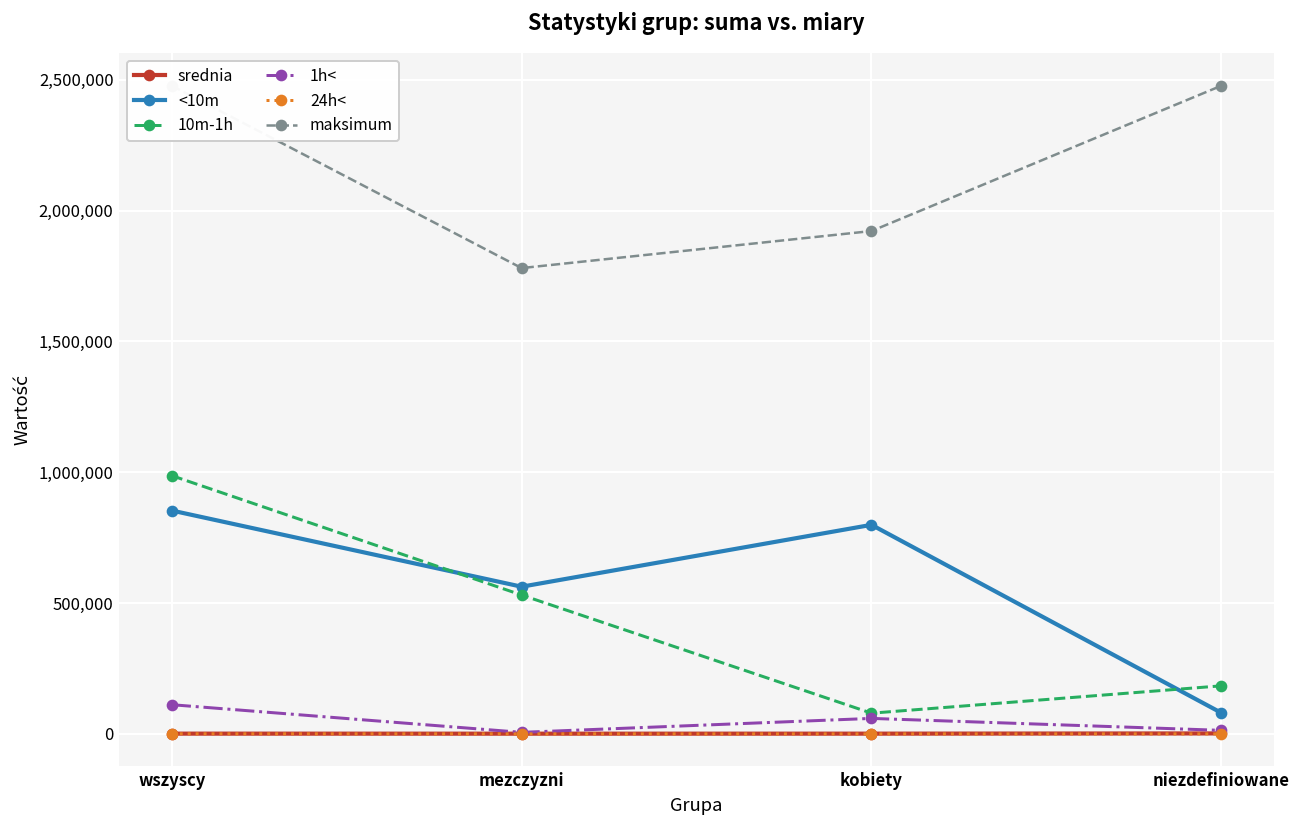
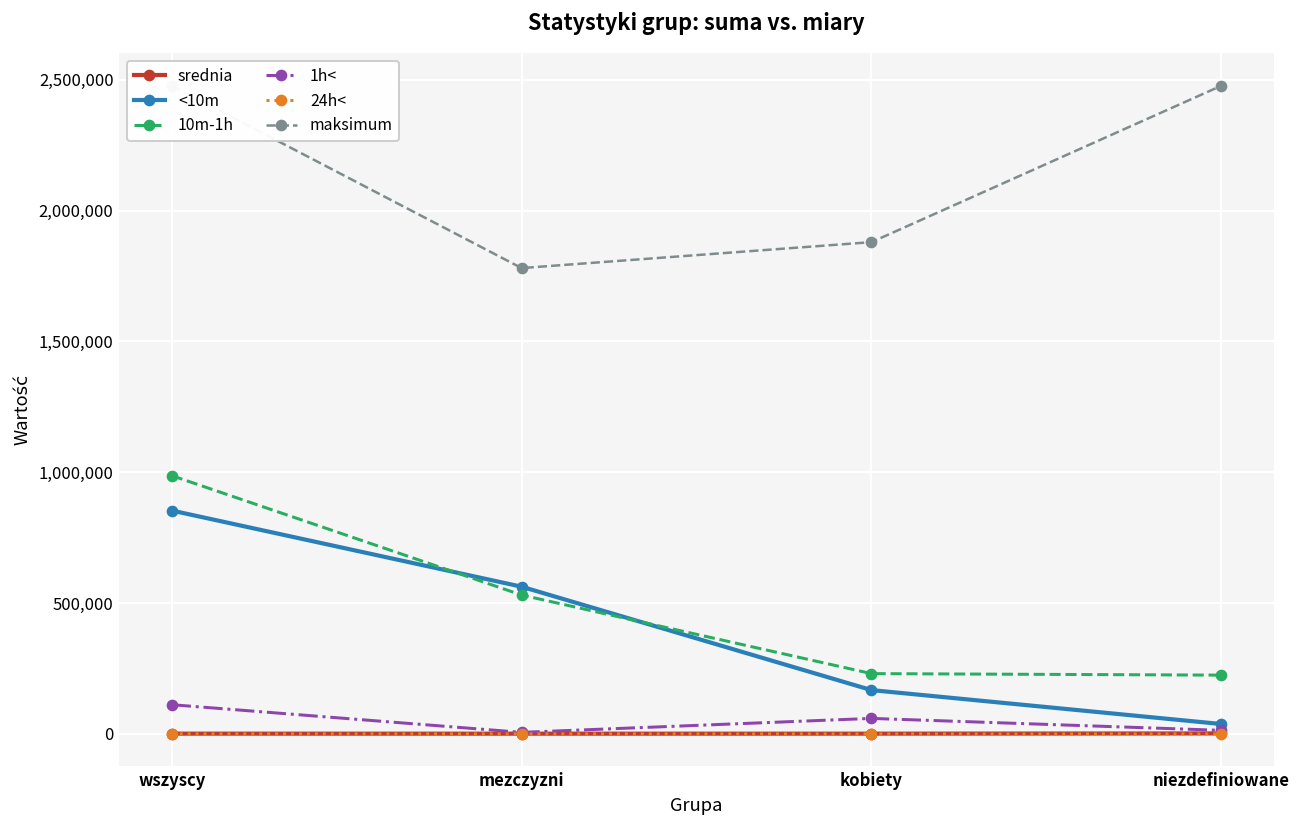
  {
    "<10m": {
      "wszyscy": "850,000",
      "mezczyzni": "560,000",
-     "kobiety": "800,000",
-     "niezdefiniowane": "80,000"
+     "kobiety": "170,000",
+     "niezdefiniowane": "40,000"
    },
    "10m-1h": {
      "wszyscy": "990,000",
      "mezczyzni": "530,000",
-     "kobiety": "80,000",
-     "niezdefiniowane": "180,000"
+     "kobiety": "230,000",
+     "niezdefiniowane": "220,000"
    },
    "1h<": {
      "wszyscy": "110,000",
      "kobiety": "60,000",
      "niezdefiniowane": "10,000"
    },
    "maksimum": {
      "mezczyzni": "1,780,000",
-     "kobiety": "1,920,000",
+     "kobiety": "1,880,000",
      "niezdefiniowane": "2,480,000"
    }
  }
